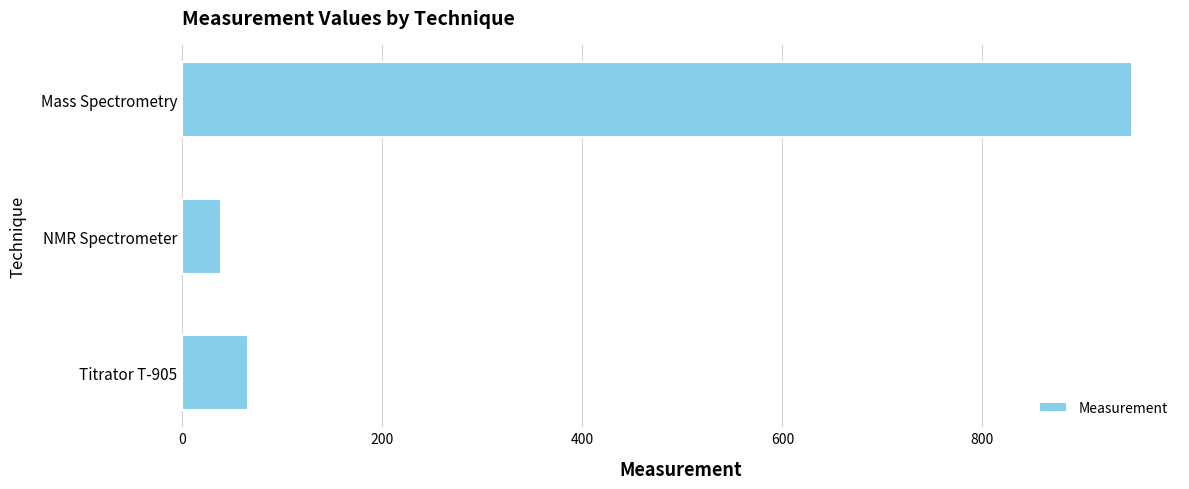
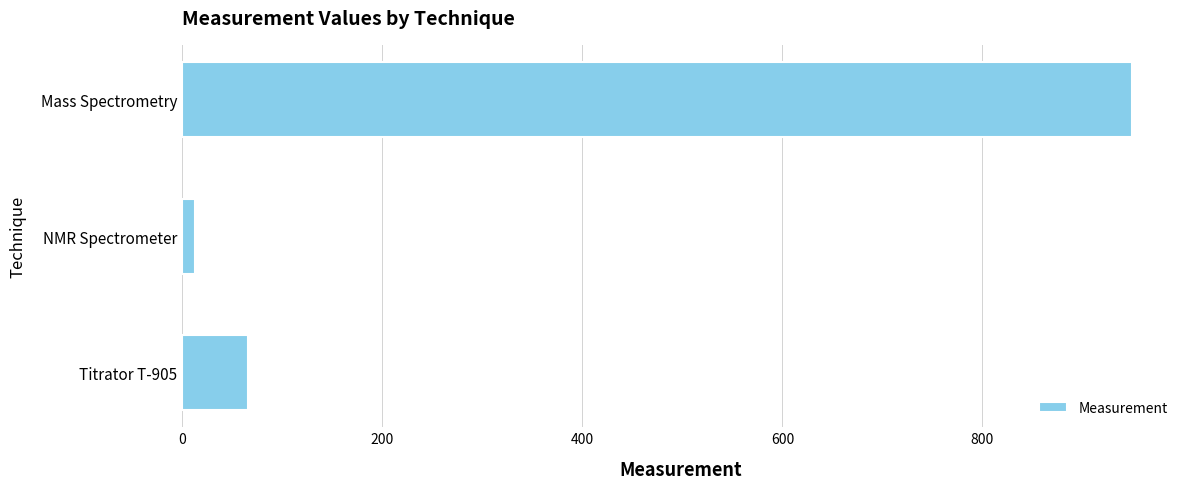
  {
    "Mass Spectrometry": 950,
-   "NMR Spectrometer": 39,
+   "NMR Spectrometer": 13,
    "Titrator T-905": 65
  }
